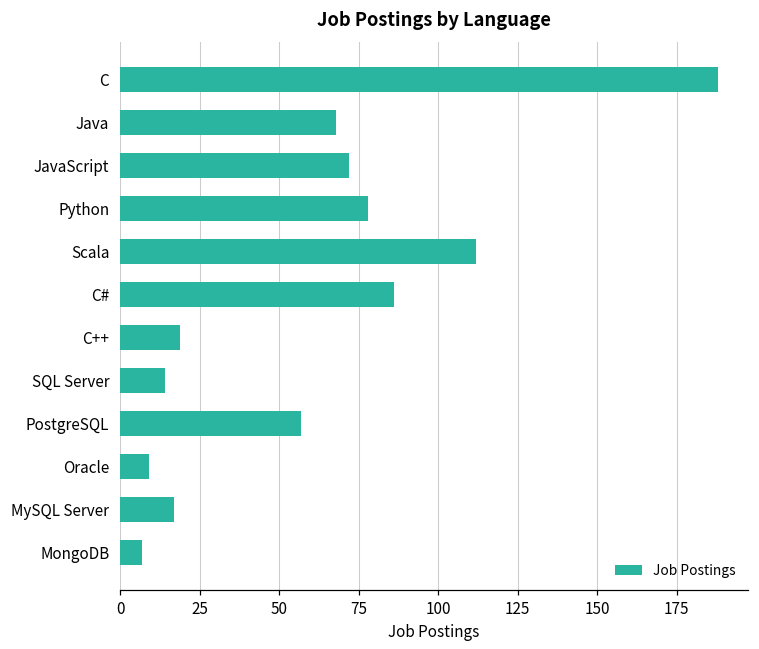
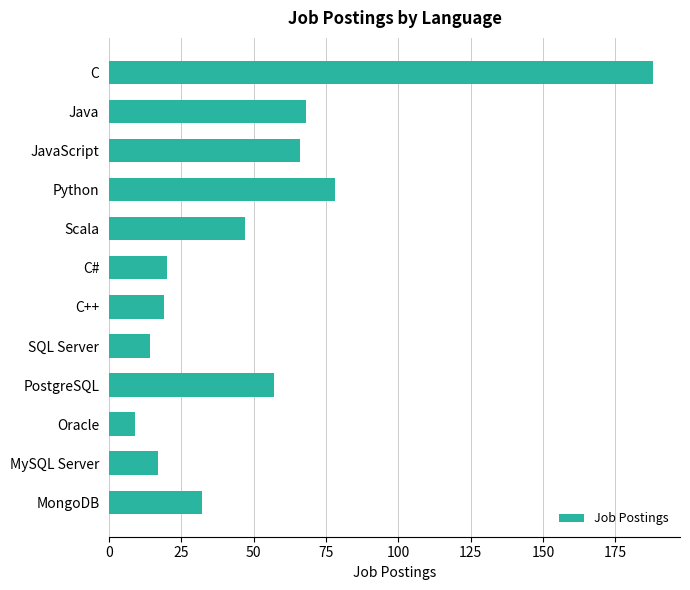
  {
    "C": 188,
    "Java": 68,
-   "JavaScript": 72,
+   "JavaScript": 66,
    "Python": 78,
-   "Scala": 112,
-   "C#": 86,
+   "Scala": 47,
+   "C#": 20,
    "C++": 19,
    "SQL Server": 14,
    "PostgreSQL": 57,
    "Oracle": 9,
    "MySQL Server": 17,
-   "MongoDB": 7
+   "MongoDB": 32
  }
